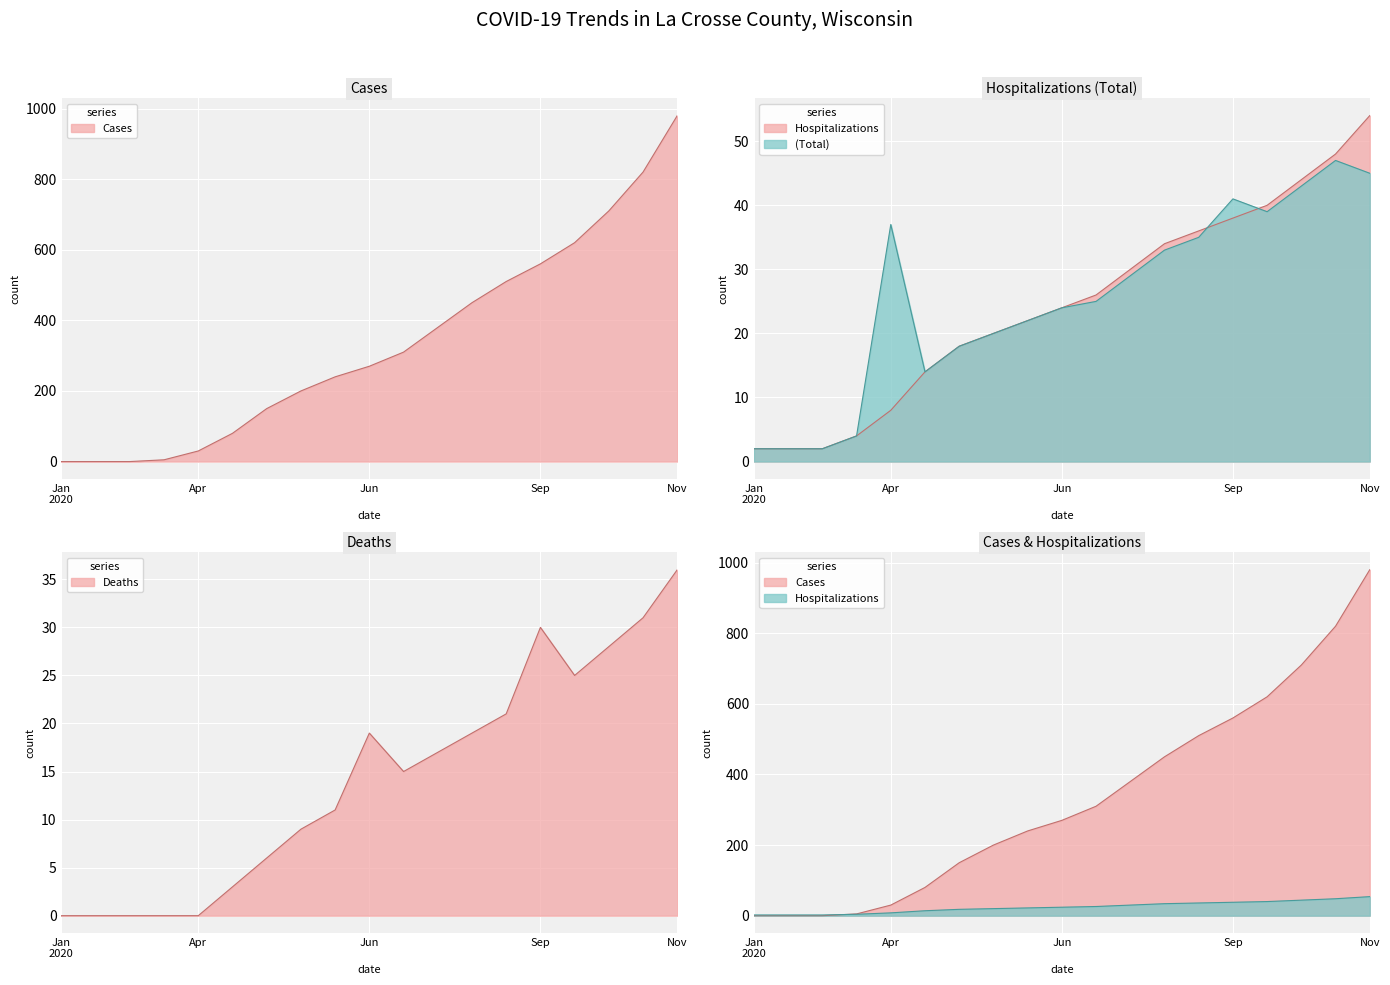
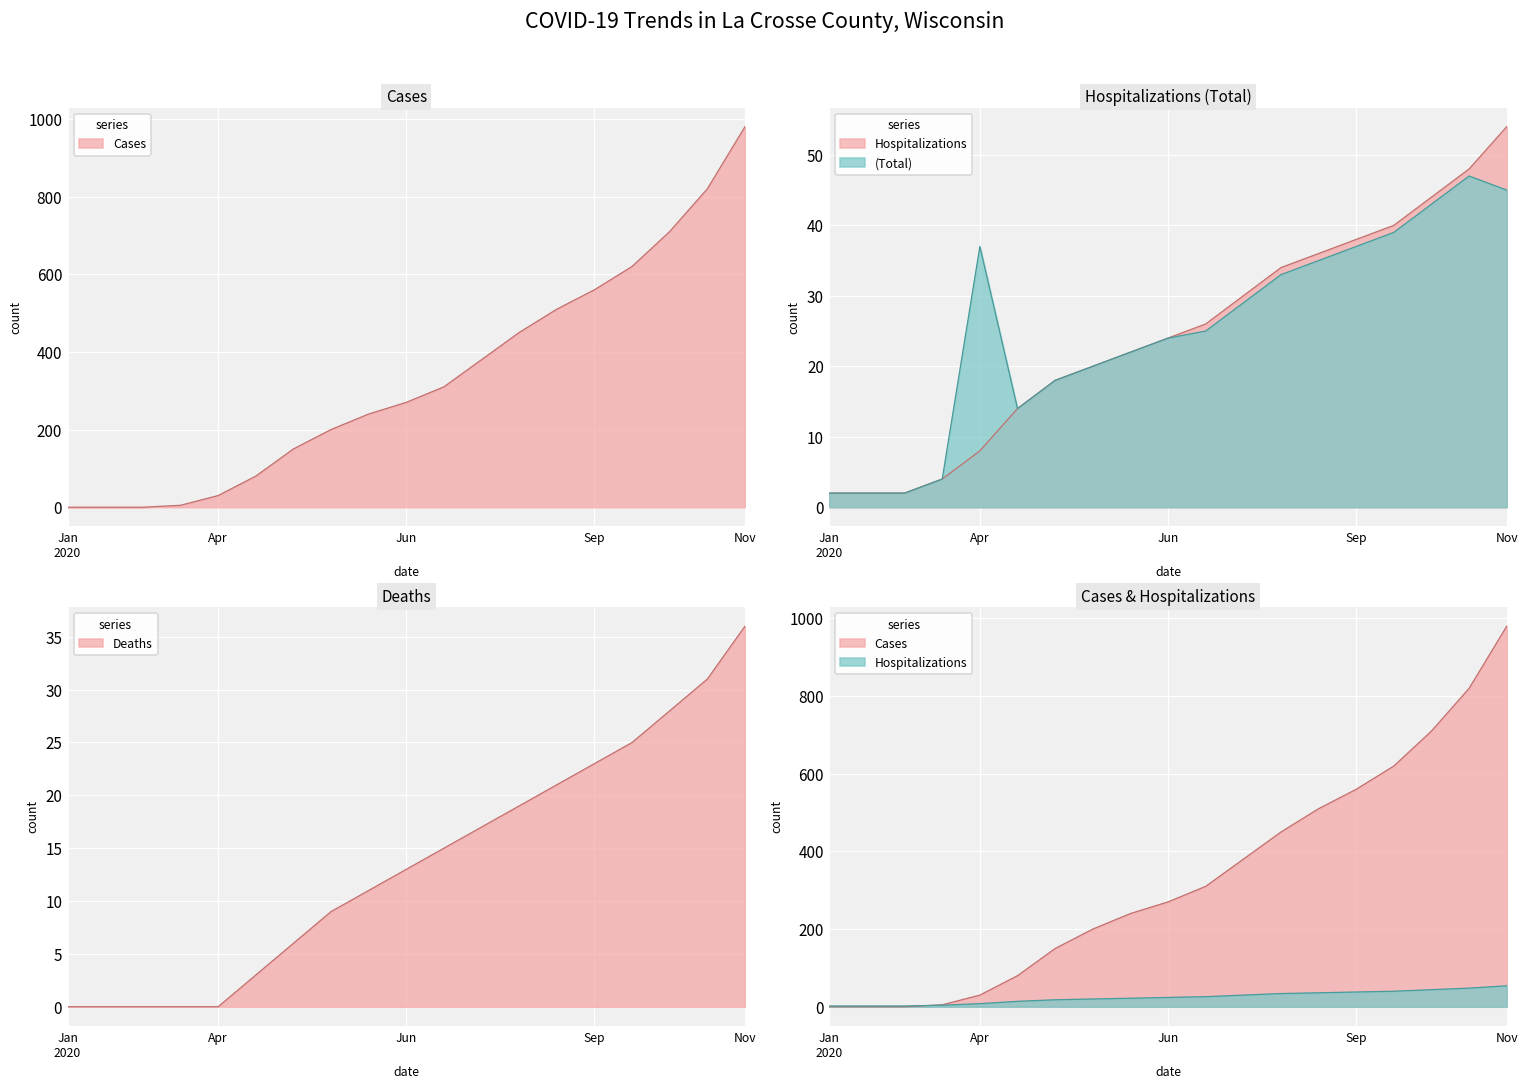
  {
    "Cases": {
      "Jan 2020": 0,
      "Apr": 30,
      "Jun": 270,
      "Sep": 560,
      "Nov": 980
    },
    "Hospitalizations (Total)": {
      "(Total)": {
        "Apr": 37,
-       "Sep": 41,
+       "Sep": 37,
        "Nov": 45
      }
    },
    "Deaths": {
      "Jan 2020": 0,
      "Apr": 0,
-     "Jun": 19,
-     "Sep": 30,
+     "Jun": 13,
+     "Sep": 23,
      "Nov": 36
    },
    "Cases & Hospitalizations": {
      "Cases": {
        "Apr": 30,
        "Jun": 270,
        "Sep": 560,
        "Nov": 980
      },
      "Hospitalizations": {
        "Apr": 10,
        "Jun": 20,
        "Sep": 40,
        "Nov": 50
      }
    }
  }
